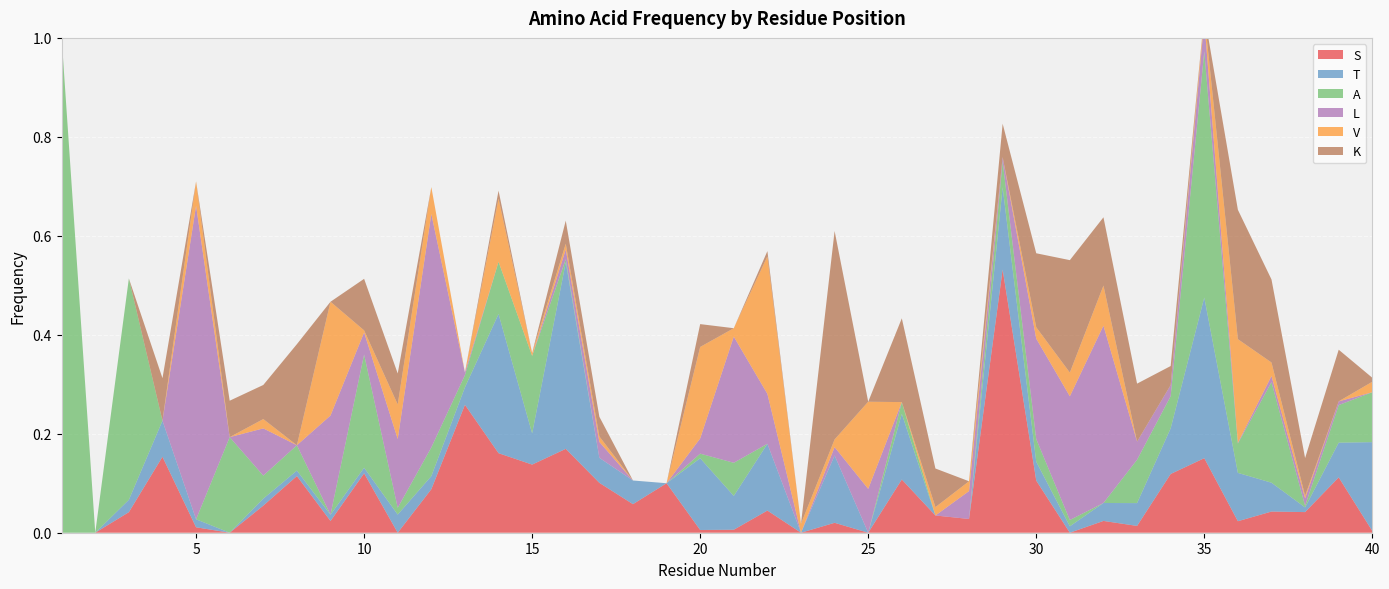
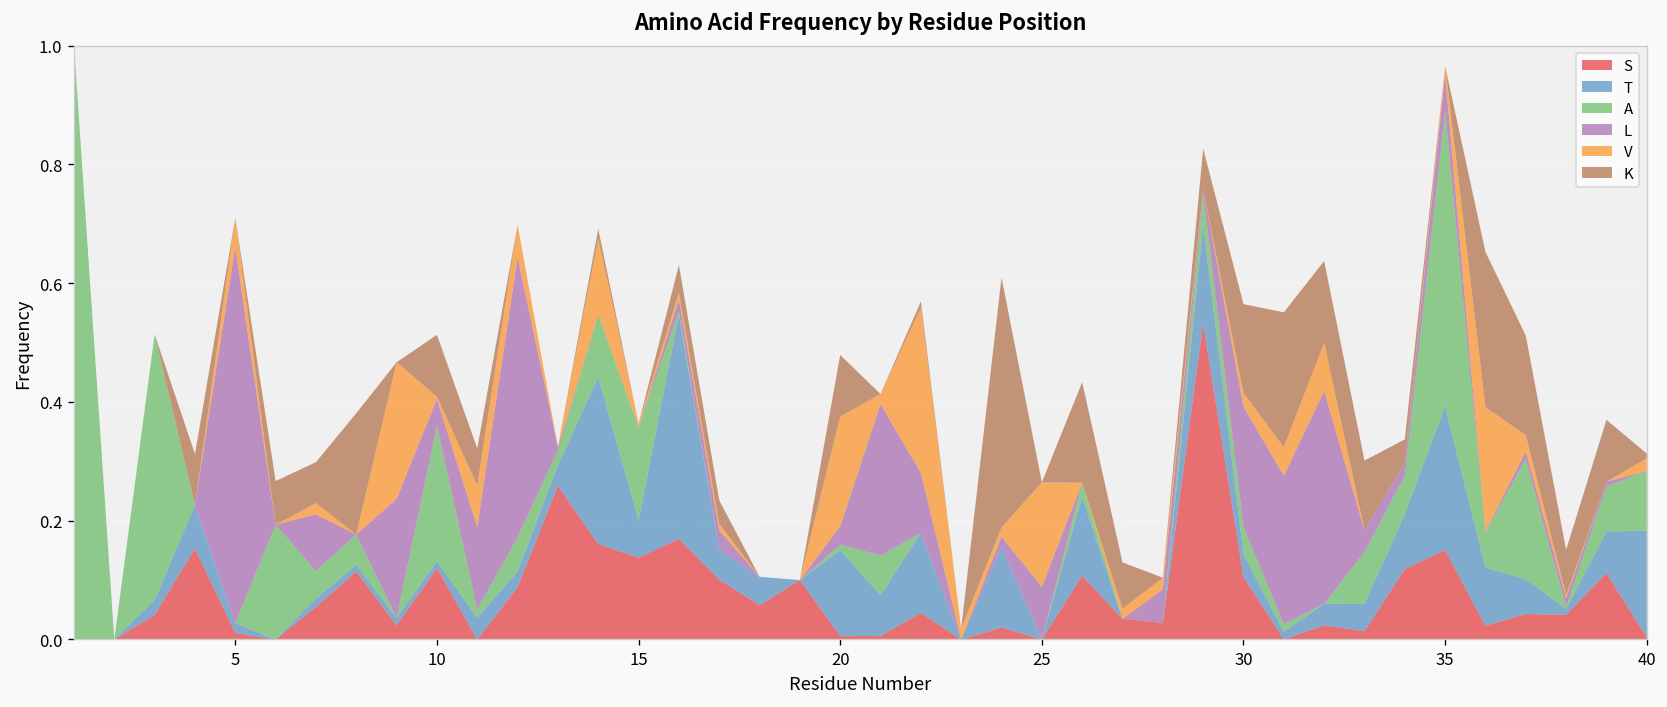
  {
    "S": {
      "5": 0.01,
      "10": 0.12,
      "15": 0.14,
      "20": 0.01,
      "30": 0.11,
      "35": 0.15
    },
    "T": {
      "10": 0.01,
      "15": 0.06,
      "20": 0.14,
      "30": 0.04,
-     "35": 0.32,
+     "35": 0.24,
      "40": 0.18
    },
    "A": {
      "10": 0.23,
      "20": 0.01,
      "30": 0.05,
      "35": 0.50
    },
    "L": {
      "5": 0.63,
      "20": 0.03,
      "25": 0.09,
      "30": 0.20
    },
    "V": {
      "20": 0.18,
      "30": 0.02,
      "40": 0.02
    },
    "K": {
      "10": 0.10,
-     "20": 0.05,
+     "20": 0.10,
      "30": 0.15,
      "40": 0.01
    }
  }
